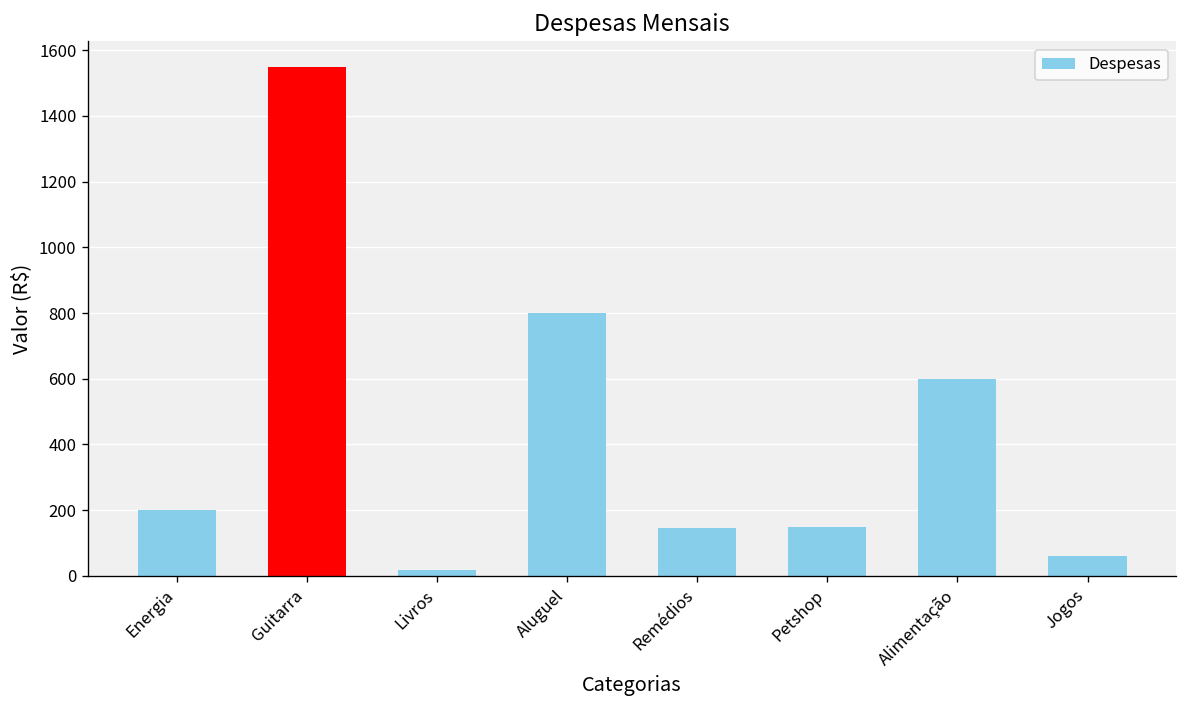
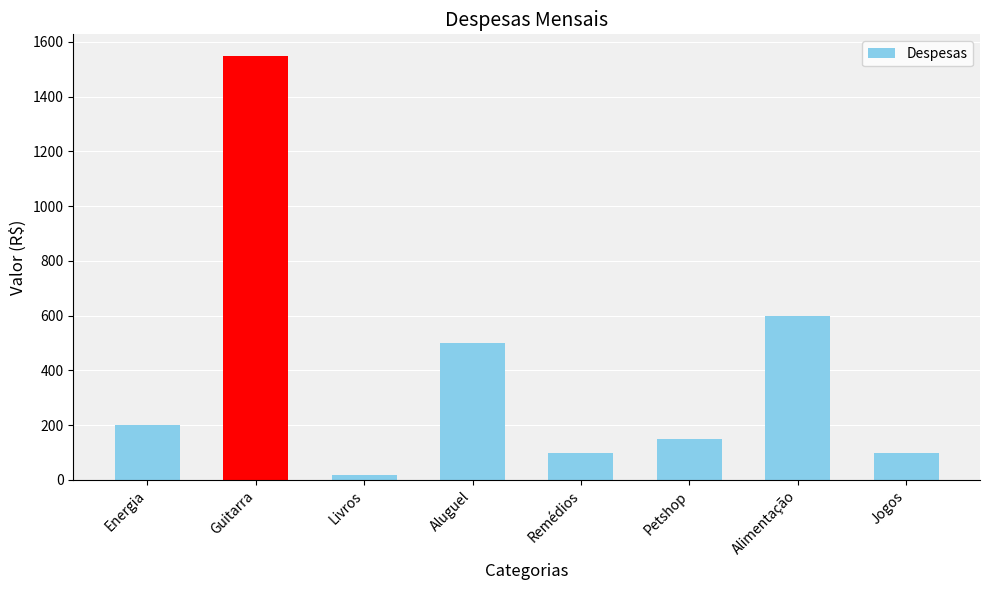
  {
    "Energia": 200,
    "Guitarra": 1550,
    "Livros": 20,
-   "Aluguel": 800,
-   "Remédios": 150,
+   "Aluguel": 500,
+   "Remédios": 100,
    "Petshop": 150,
    "Alimentação": 600,
-   "Jogos": 60
+   "Jogos": 100
  }
